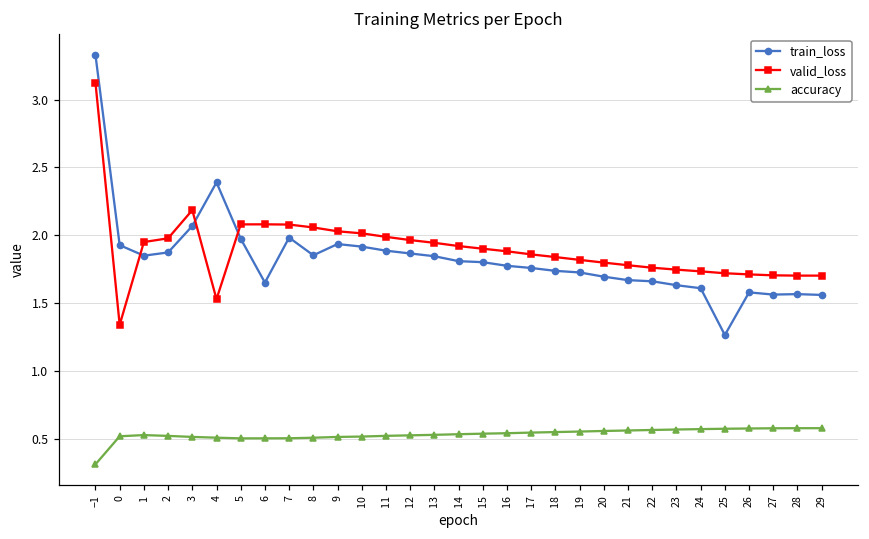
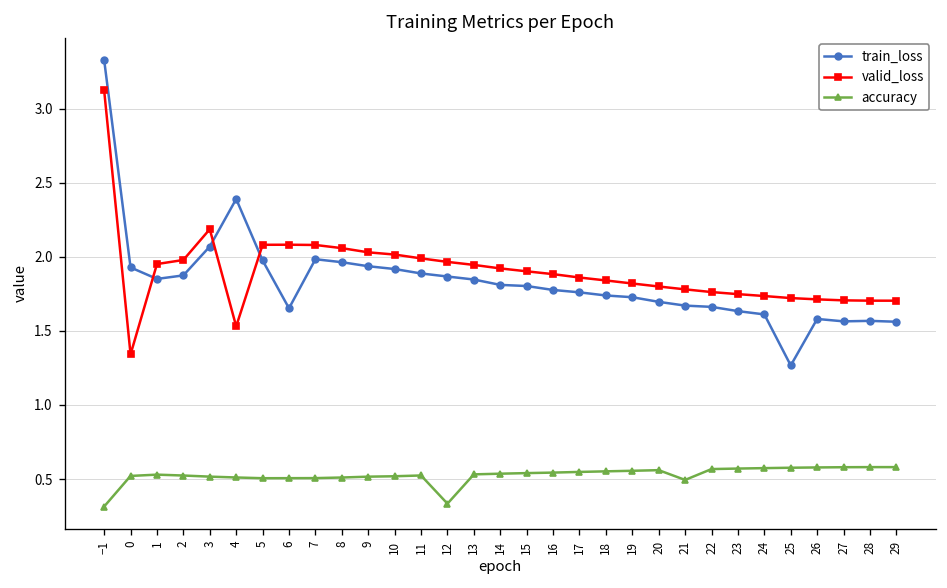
  {
    "train_loss": {
      "−1": 3.33,
      "0": 1.93,
      "1": 1.85,
      "2": 1.87,
      "3": 2.07,
      "4": 2.39,
      "5": 1.98,
      "6": 1.65,
      "7": 1.98,
-     "8": 1.85,
+     "8": 1.96,
      "9": 1.94,
      "10": 1.92,
      "11": 1.89,
      "12": 1.87,
      "13": 1.85,
      "14": 1.81,
      "15": 1.80,
      "16": 1.78,
      "17": 1.76,
      "18": 1.74,
      "19": 1.73,
      "20": 1.70,
      "21": 1.67,
      "22": 1.66,
      "23": 1.63,
      "24": 1.61,
      "25": 1.27,
      "26": 1.58,
      "27": 1.56,
      "28": 1.57,
      "29": 1.56
    },
    "valid_loss": {
      "−1": 3.12,
      "0": 1.34,
      "1": 1.95,
      "2": 1.98,
      "3": 2.19,
      "4": 1.53,
      "5": 2.08,
      "6": 2.08,
      "7": 2.08,
      "8": 2.06,
      "9": 2.03,
      "10": 2.01,
      "11": 1.99,
      "12": 1.97,
      "13": 1.95,
      "14": 1.92,
      "15": 1.90,
      "16": 1.88,
      "17": 1.86,
      "18": 1.84,
      "19": 1.82,
      "20": 1.80,
      "21": 1.78,
      "22": 1.76,
      "23": 1.75,
      "24": 1.73,
      "25": 1.72,
      "26": 1.71,
      "27": 1.71,
      "28": 1.70,
      "29": 1.70
    },
    "accuracy": {
      "−1": 0.31,
      "0": 0.52,
      "1": 0.53,
      "2": 0.52,
      "3": 0.52,
      "4": 0.51,
      "5": 0.51,
      "6": 0.51,
      "7": 0.51,
      "8": 0.51,
      "9": 0.52,
      "10": 0.52,
      "11": 0.52,
-     "12": 0.53,
+     "12": 0.33,
      "13": 0.53,
      "14": 0.54,
      "15": 0.54,
      "16": 0.54,
      "17": 0.55,
      "18": 0.55,
      "19": 0.56,
      "20": 0.56,
-     "21": 0.56,
+     "21": 0.49,
      "22": 0.57,
      "23": 0.57,
      "24": 0.57,
      "25": 0.58,
      "26": 0.58,
      "27": 0.58,
      "28": 0.58,
      "29": 0.58
    }
  }
